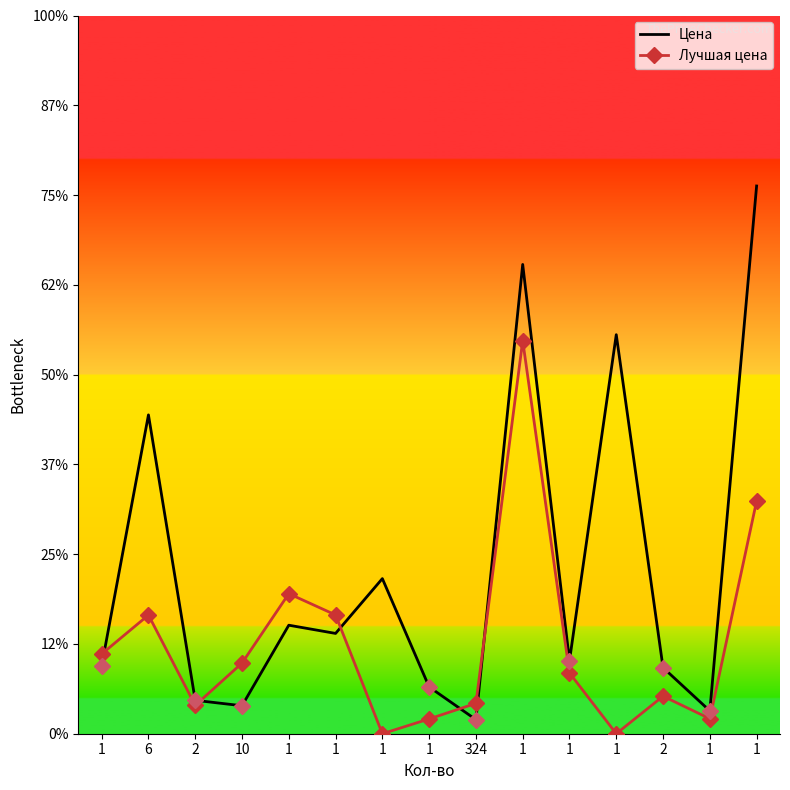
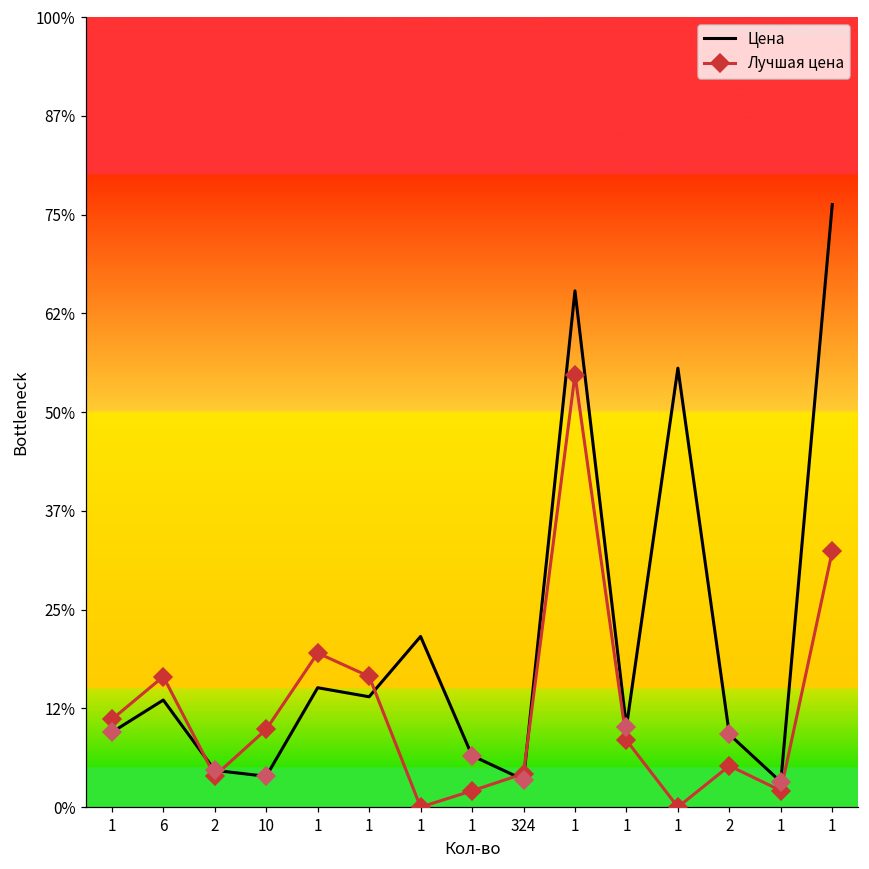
  {
    "Цена": {
-     "6": "44%",
-     "324": "2%"
+     "6": "14%",
+     "324": "3%"
    },
    "Лучшая цена": {
      "6": "17%",
      "10": "10%",
      "324": "4%"
    }
  }
